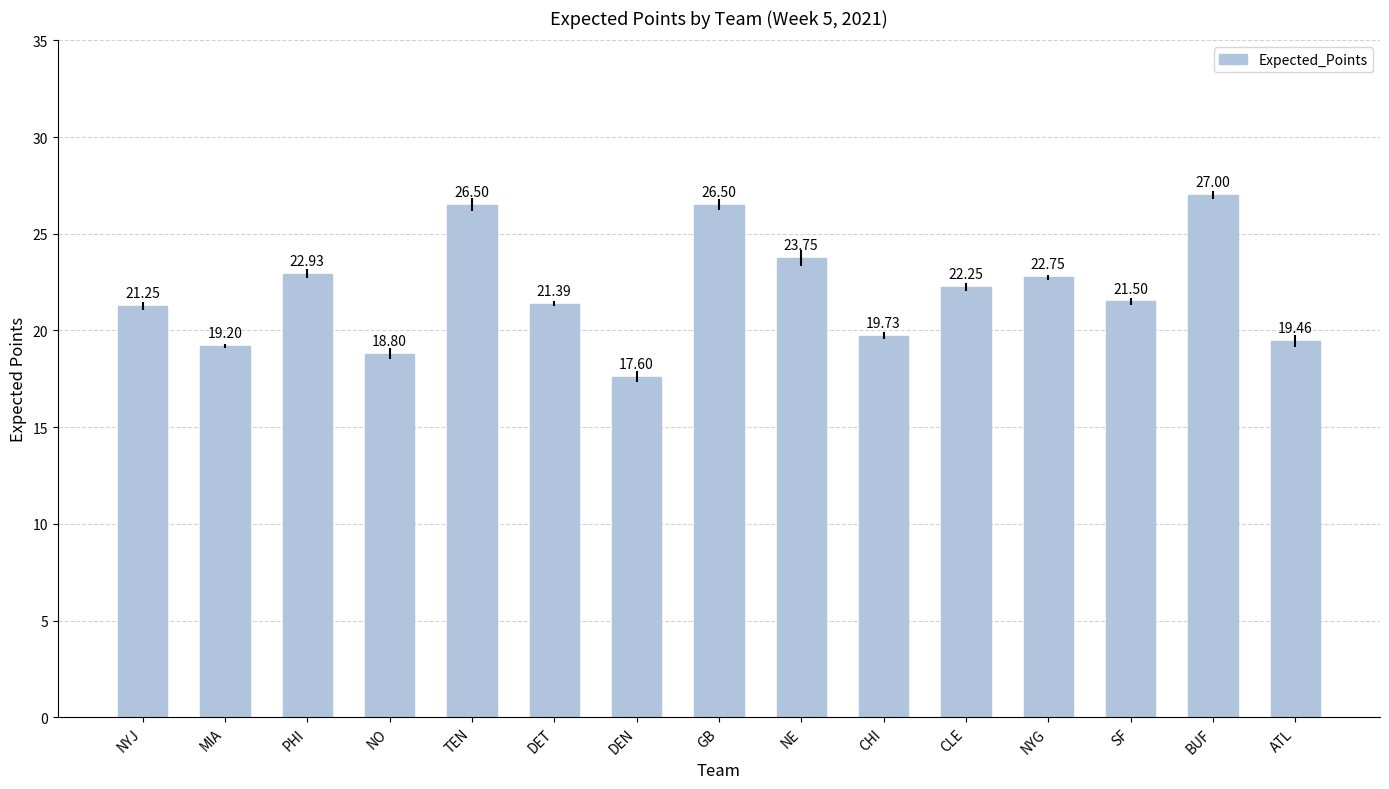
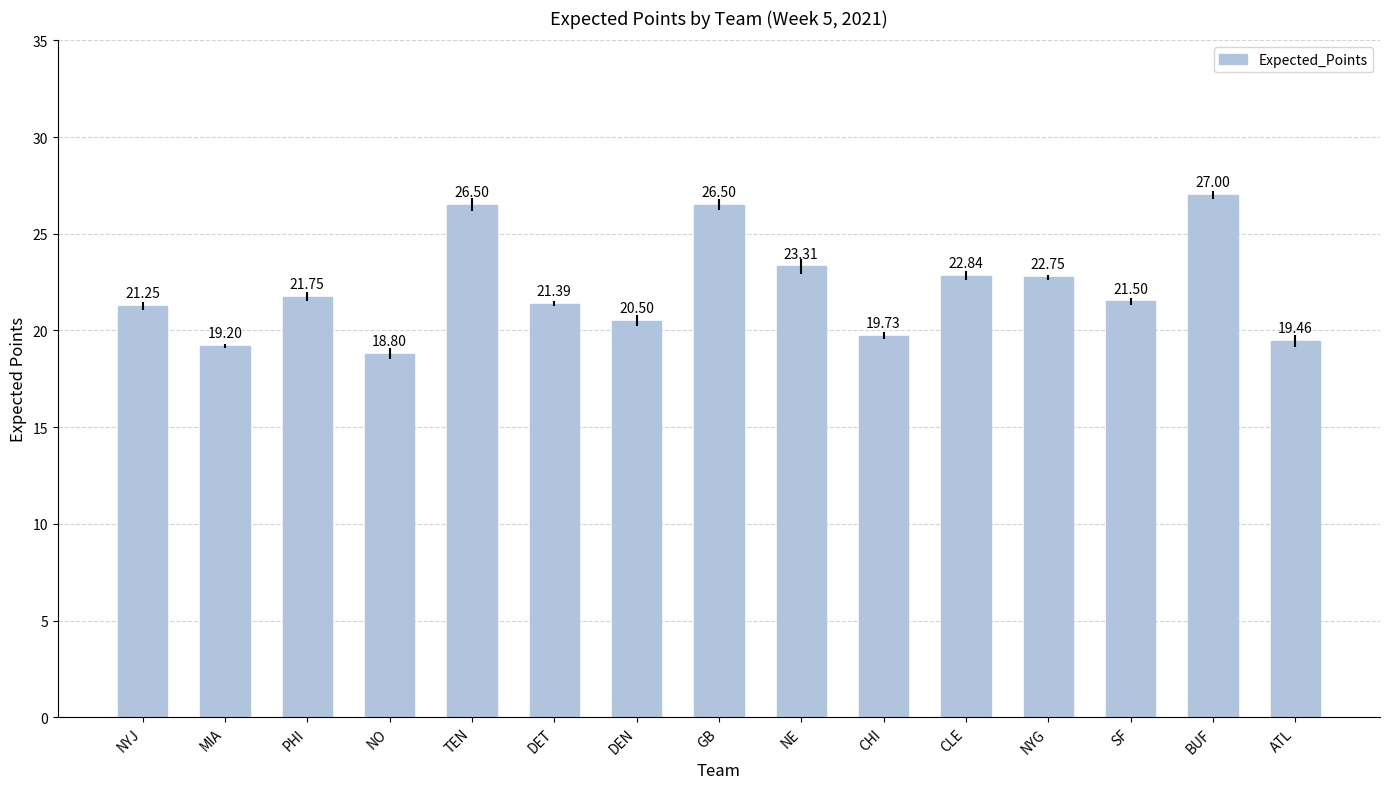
  {
    "NYJ": 21.25,
    "MIA": 19.20,
-   "PHI": 22.93,
+   "PHI": 21.75,
    "NO": 18.80,
    "TEN": 26.50,
    "DET": 21.39,
-   "DEN": 17.60,
+   "DEN": 20.50,
    "GB": 26.50,
-   "NE": 23.75,
+   "NE": 23.31,
    "CHI": 19.73,
-   "CLE": 22.25,
+   "CLE": 22.84,
    "NYG": 22.75,
    "SF": 21.50,
    "BUF": 27.00,
    "ATL": 19.46
  }
